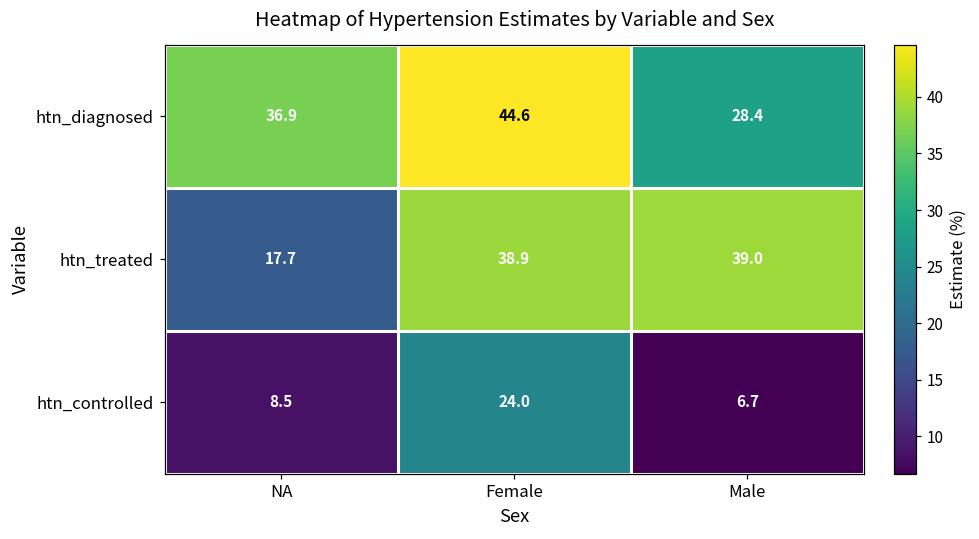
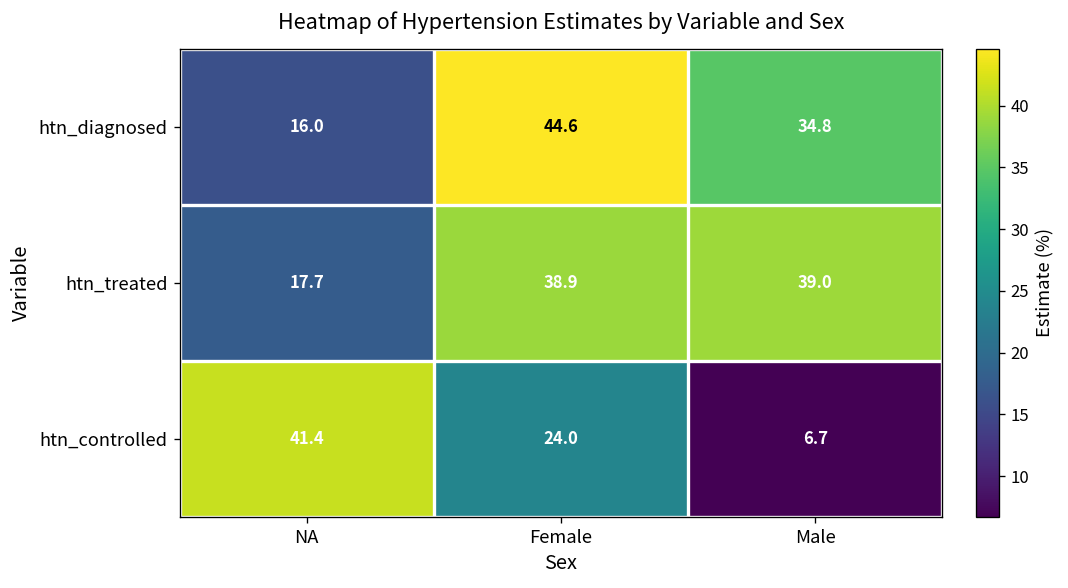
  {
    "htn_diagnosed": {
-     "NA": 36.9,
+     "NA": 16.0,
      "Female": 44.6,
-     "Male": 28.4
+     "Male": 34.8
    },
    "htn_treated": {
      "NA": 17.7,
      "Female": 38.9,
      "Male": 39.0
    },
    "htn_controlled": {
-     "NA": 8.5,
+     "NA": 41.4,
      "Female": 24.0,
      "Male": 6.7
    }
  }
